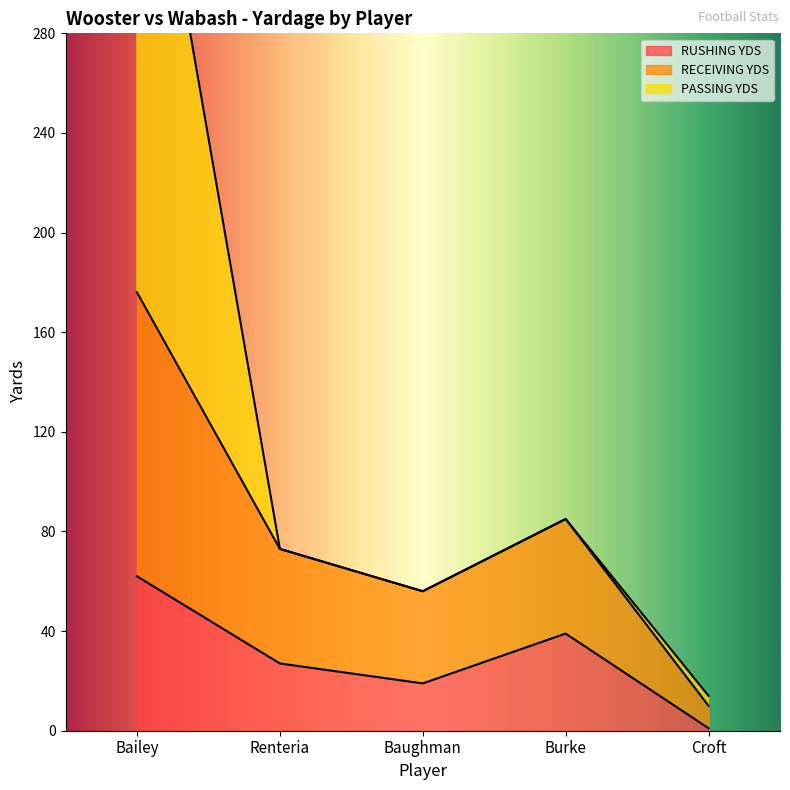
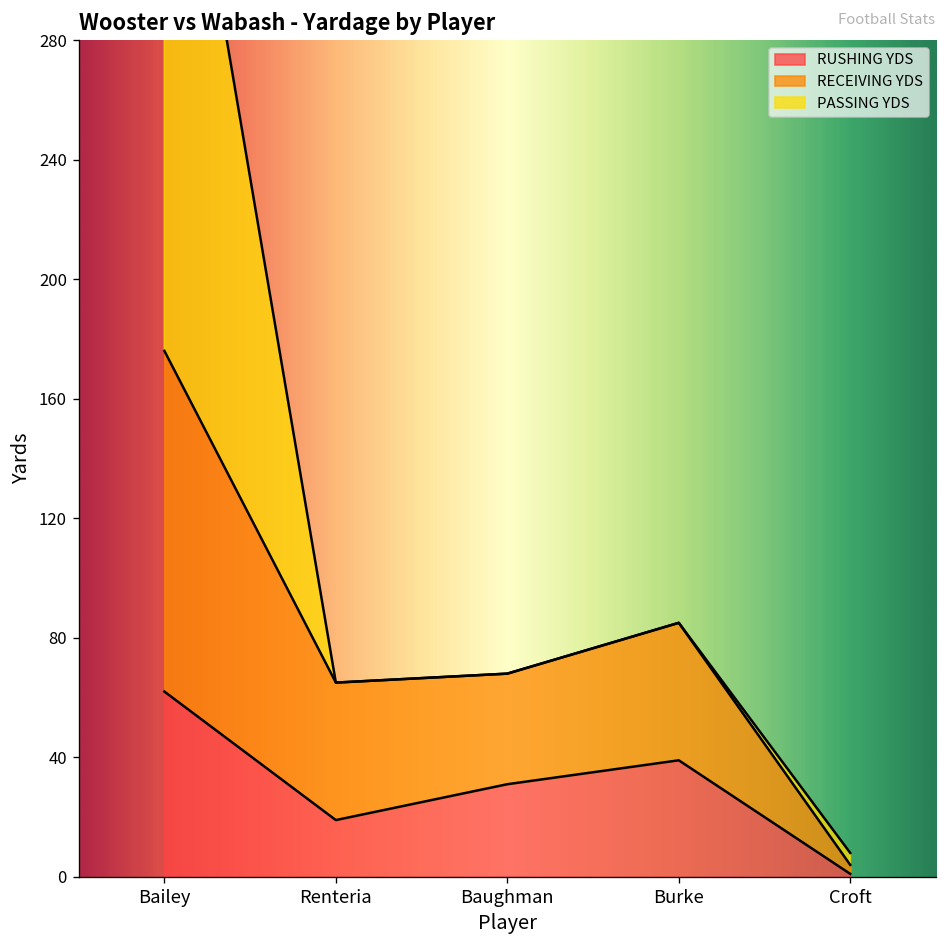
  {
    "RUSHING YDS": {
      "Bailey": 62,
-     "Renteria": 27,
-     "Baughman": 19,
+     "Renteria": 19,
+     "Baughman": 31,
      "Burke": 39,
      "Croft": 1
    },
    "RECEIVING YDS": {
      "Bailey": 114,
-     "Croft": 9
+     "Croft": 3
    },
    "PASSING YDS": {
      "Croft": 4
    }
  }
